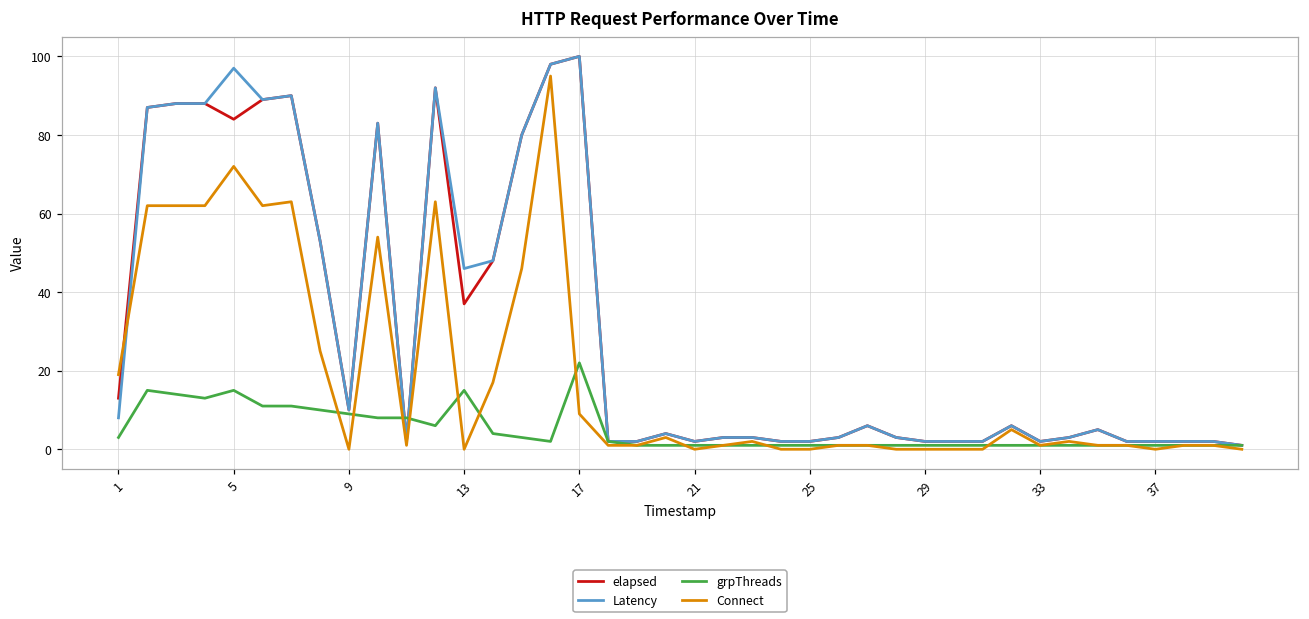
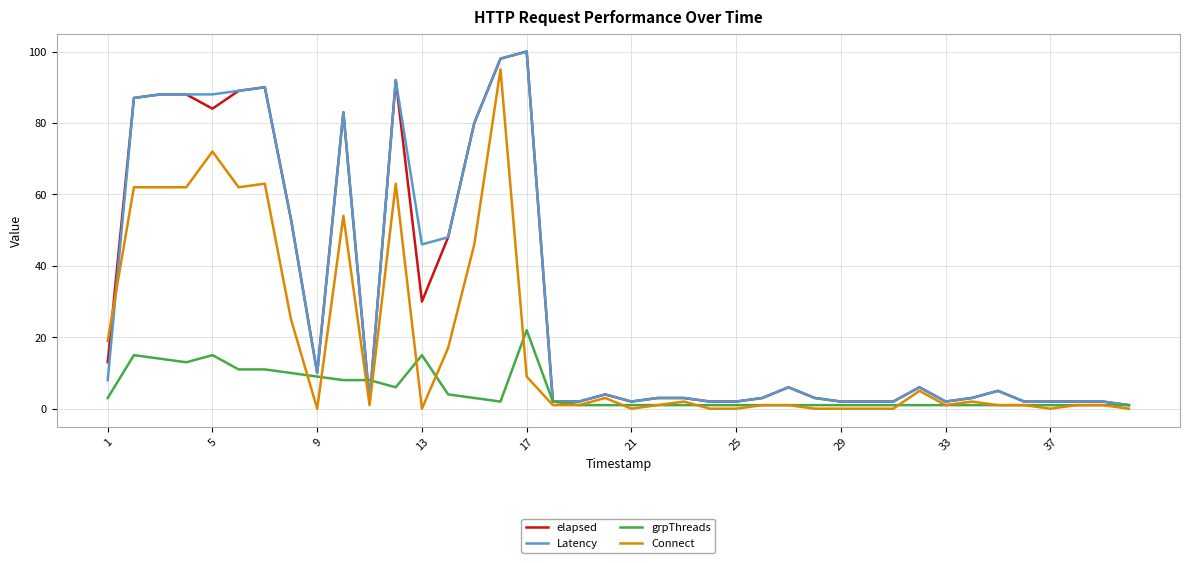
  {
    "elapsed": {
      "1": 13,
      "5": 84,
-     "13": 37
+     "13": 30
    },
    "Latency": {
      "1": 8,
-     "5": 97,
+     "5": 88,
      "13": 46
    },
    "grpThreads": {
      "1": 3,
      "5": 15,
      "9": 9,
      "13": 15,
      "17": 22,
      "21": 1,
      "25": 1,
      "29": 1,
      "37": 1
    },
    "Connect": {
      "1": 19,
      "5": 72,
      "9": 0,
      "13": 0,
      "17": 9,
      "21": 0,
      "25": 0,
      "29": 0,
      "37": 0
    }
  }
